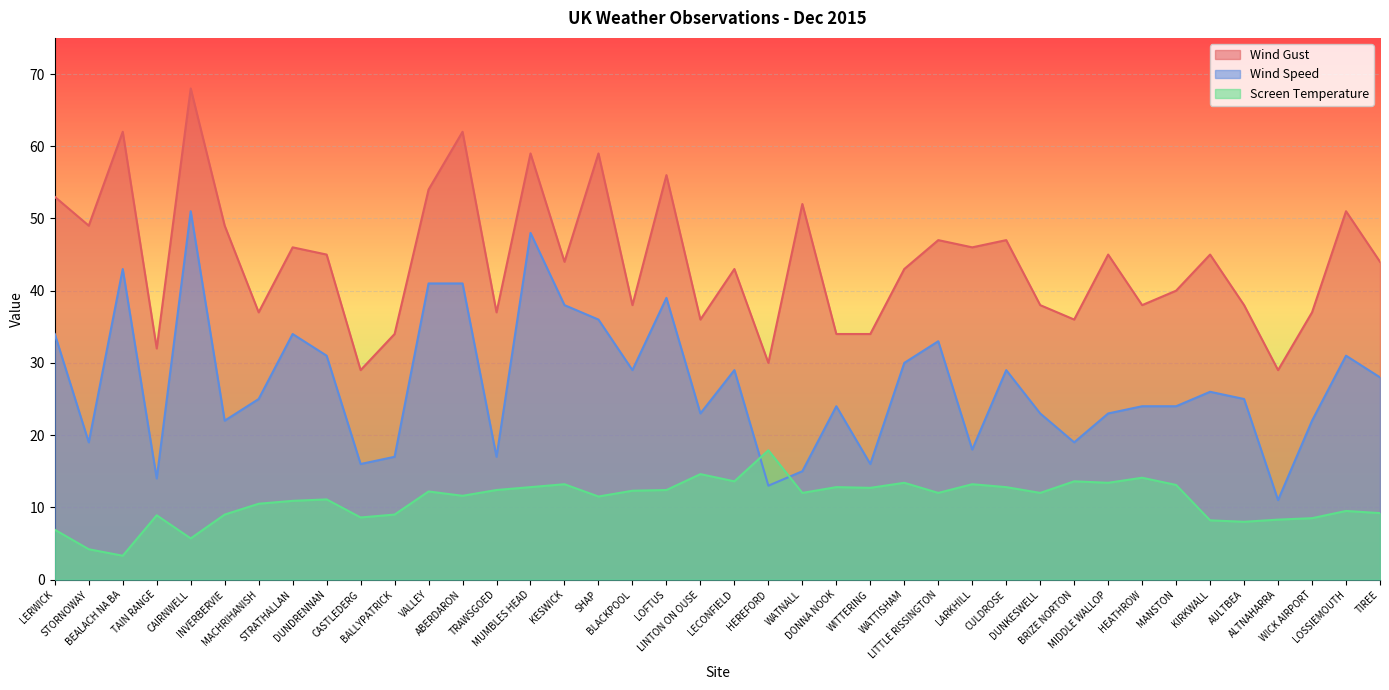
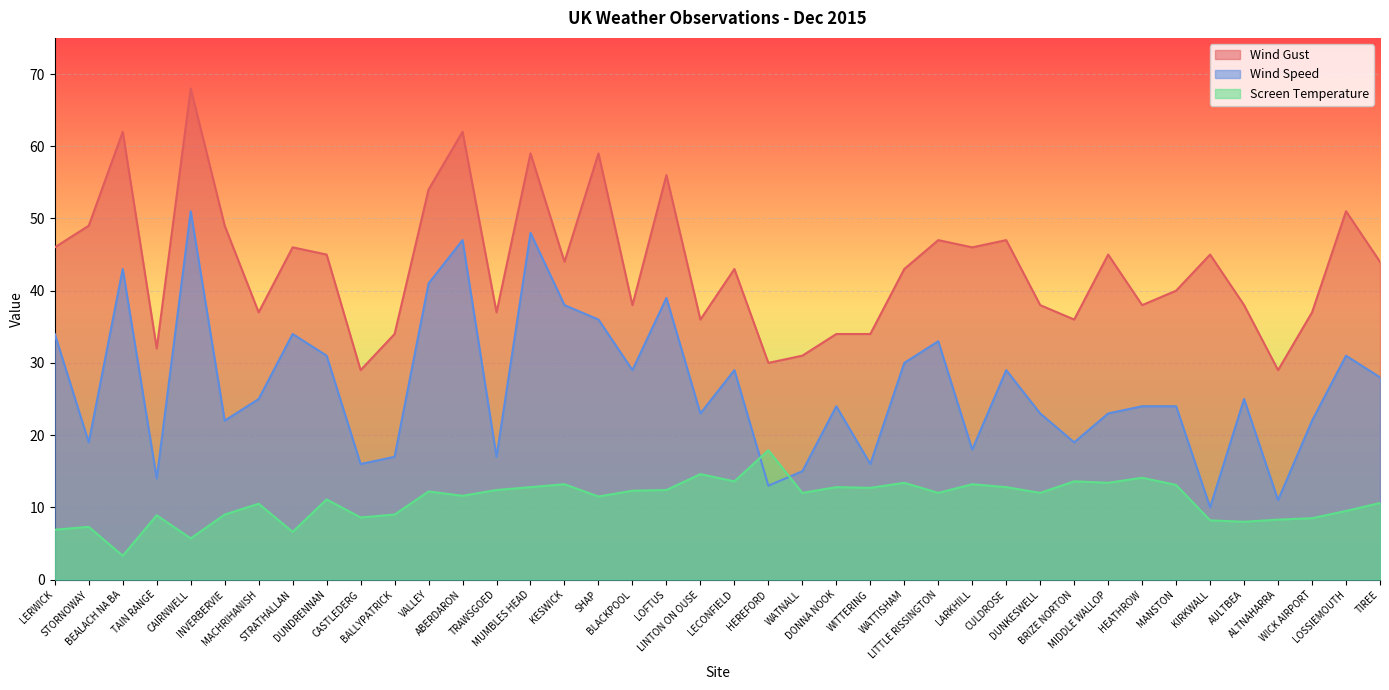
  {
    "Wind Gust": {
-     "LERWICK": 53,
+     "LERWICK": 46,
      "STORNOWAY": 49,
      "BEALACH NA BA": 62,
      "TAIN RANGE": 32,
      "CAIRNWELL": 68,
      "INVERBERVIE": 49,
      "MACHRIHANISH": 37,
      "STRATHALLAN": 46,
      "DUNDRENNAN": 45,
      "CASTLEDERG": 29,
      "BALLYPATRICK": 34,
      "VALLEY": 54,
      "ABERDARON": 62,
      "TRAWSGOED": 37,
      "MUMBLES HEAD": 59,
      "KESWICK": 44,
      "SHAP": 59,
      "BLACKPOOL": 38,
      "LOFTUS": 56,
      "LINTON ON OUSE": 36,
      "LECONFIELD": 43,
      "HEREFORD": 30,
-     "WATNALL": 52,
+     "WATNALL": 31,
      "DONNA NOOK": 34,
      "WITTERING": 34,
      "WATTISHAM": 43,
      "LITTLE RISSINGTON": 47,
      "LARKHILL": 46,
      "CULDROSE": 47,
      "DUNKESWELL": 38,
      "BRIZE NORTON": 36,
      "MIDDLE WALLOP": 45,
      "HEATHROW": 38,
      "MANSTON": 40,
      "KIRKWALL": 45,
      "AULTBEA": 38,
      "ALTNAHARRA": 29,
      "WICK AIRPORT": 37,
      "LOSSIEMOUTH": 51,
      "TIREE": 44
    },
    "Wind Speed": {
      "LERWICK": 34,
      "STORNOWAY": 19,
      "BEALACH NA BA": 43,
      "TAIN RANGE": 14,
      "CAIRNWELL": 51,
      "INVERBERVIE": 22,
      "MACHRIHANISH": 25,
      "STRATHALLAN": 34,
      "DUNDRENNAN": 31,
      "CASTLEDERG": 16,
      "BALLYPATRICK": 17,
      "VALLEY": 41,
-     "ABERDARON": 41,
+     "ABERDARON": 47,
      "TRAWSGOED": 17,
      "MUMBLES HEAD": 48,
      "KESWICK": 38,
      "SHAP": 36,
      "BLACKPOOL": 29,
      "LOFTUS": 39,
      "LINTON ON OUSE": 23,
      "LECONFIELD": 29,
      "HEREFORD": 13,
      "WATNALL": 15,
      "DONNA NOOK": 24,
      "WITTERING": 16,
      "WATTISHAM": 30,
      "LITTLE RISSINGTON": 33,
      "LARKHILL": 18,
      "CULDROSE": 29,
      "DUNKESWELL": 23,
      "BRIZE NORTON": 19,
      "MIDDLE WALLOP": 23,
      "HEATHROW": 24,
      "MANSTON": 24,
-     "KIRKWALL": 26,
+     "KIRKWALL": 10,
      "AULTBEA": 25,
      "ALTNAHARRA": 11,
      "WICK AIRPORT": 22,
      "LOSSIEMOUTH": 31,
      "TIREE": 28
    },
    "Screen Temperature": {
      "LERWICK": 7,
-     "STORNOWAY": 4,
+     "STORNOWAY": 7,
      "BEALACH NA BA": 3,
      "TAIN RANGE": 9,
      "CAIRNWELL": 6,
      "INVERBERVIE": 9,
      "MACHRIHANISH": 11,
-     "STRATHALLAN": 11,
+     "STRATHALLAN": 7,
      "DUNDRENNAN": 11,
      "CASTLEDERG": 9,
      "BALLYPATRICK": 9,
      "VALLEY": 12,
      "ABERDARON": 12,
      "TRAWSGOED": 12,
      "MUMBLES HEAD": 13,
      "KESWICK": 13,
      "SHAP": 12,
      "BLACKPOOL": 12,
      "LOFTUS": 12,
      "LINTON ON OUSE": 15,
      "LECONFIELD": 14,
      "HEREFORD": 18,
      "WATNALL": 12,
      "DONNA NOOK": 13,
      "WITTERING": 13,
      "WATTISHAM": 13,
      "LITTLE RISSINGTON": 12,
      "LARKHILL": 13,
      "CULDROSE": 13,
      "DUNKESWELL": 12,
      "BRIZE NORTON": 14,
      "MIDDLE WALLOP": 13,
      "HEATHROW": 14,
      "MANSTON": 13,
      "KIRKWALL": 8,
      "AULTBEA": 8,
      "ALTNAHARRA": 8,
      "WICK AIRPORT": 9,
      "LOSSIEMOUTH": 10,
-     "TIREE": 9
+     "TIREE": 11
    }
  }
